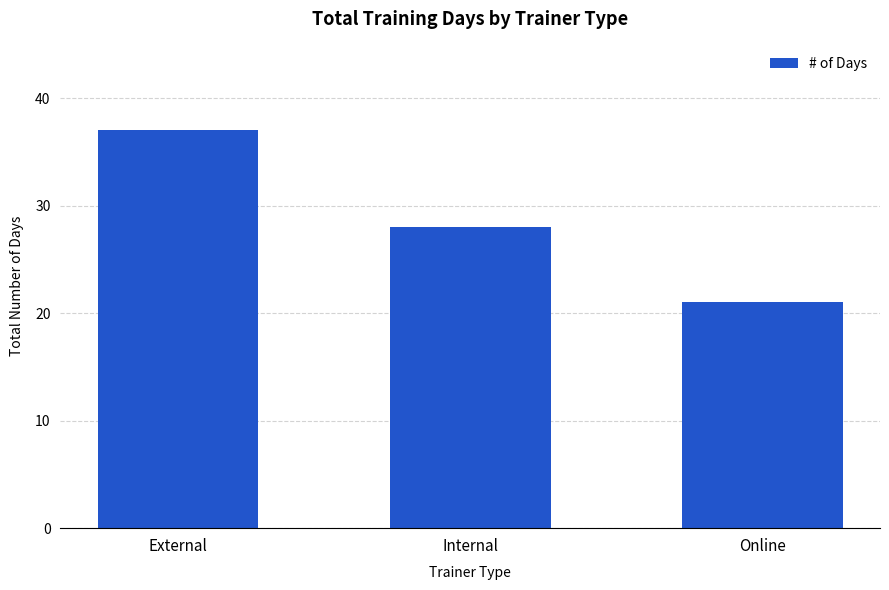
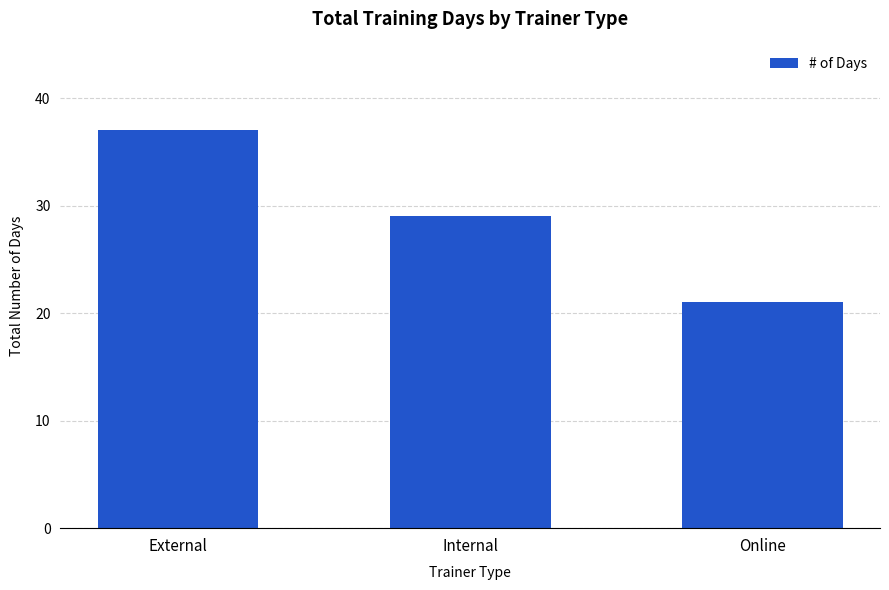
  {
    "External": 37,
-   "Internal": 28,
+   "Internal": 29,
    "Online": 21
  }
